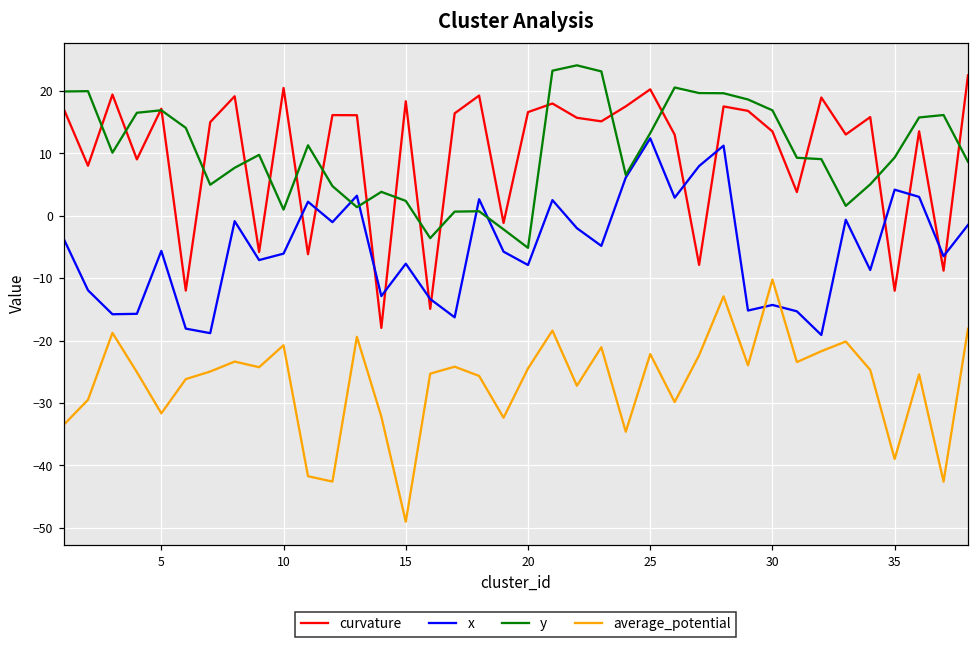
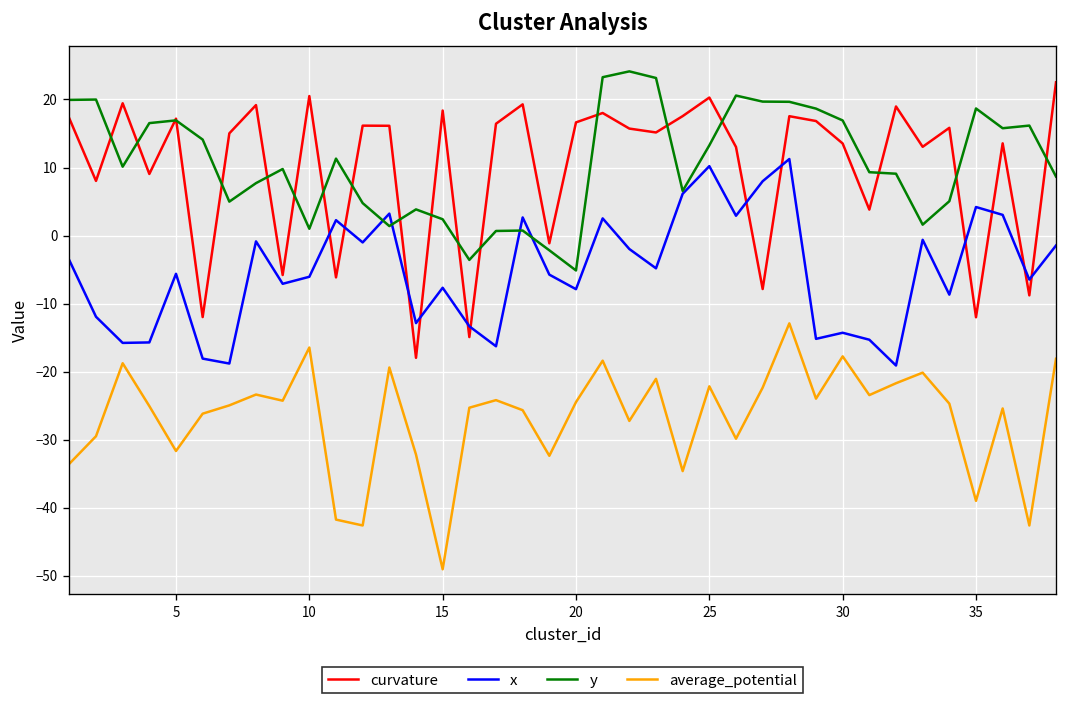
  {
    "curvature": {
      "10": 21,
      "15": 18,
      "20": 17,
      "25": 20,
      "30": 14,
      "35": -12
    },
    "x": {
      "5": -6,
      "10": -6,
      "15": -8,
      "20": -8,
-     "25": 12,
+     "25": 10,
      "30": -14,
      "35": 4
    },
    "y": {
      "10": 1,
      "15": 2,
      "20": -5,
      "25": 13,
      "30": 17,
-     "35": 9
+     "35": 19
    },
    "average_potential": {
      "5": -32,
-     "10": -21,
+     "10": -16,
      "15": -49,
      "20": -24,
      "25": -22,
-     "30": -10,
+     "30": -18,
      "35": -39
    }
  }
